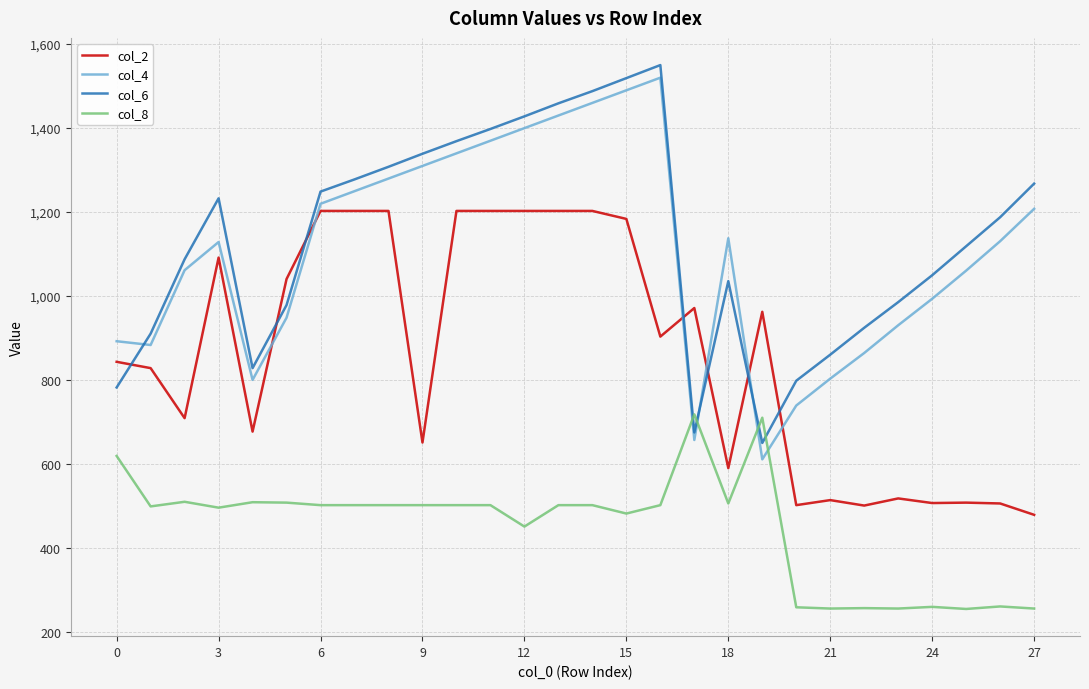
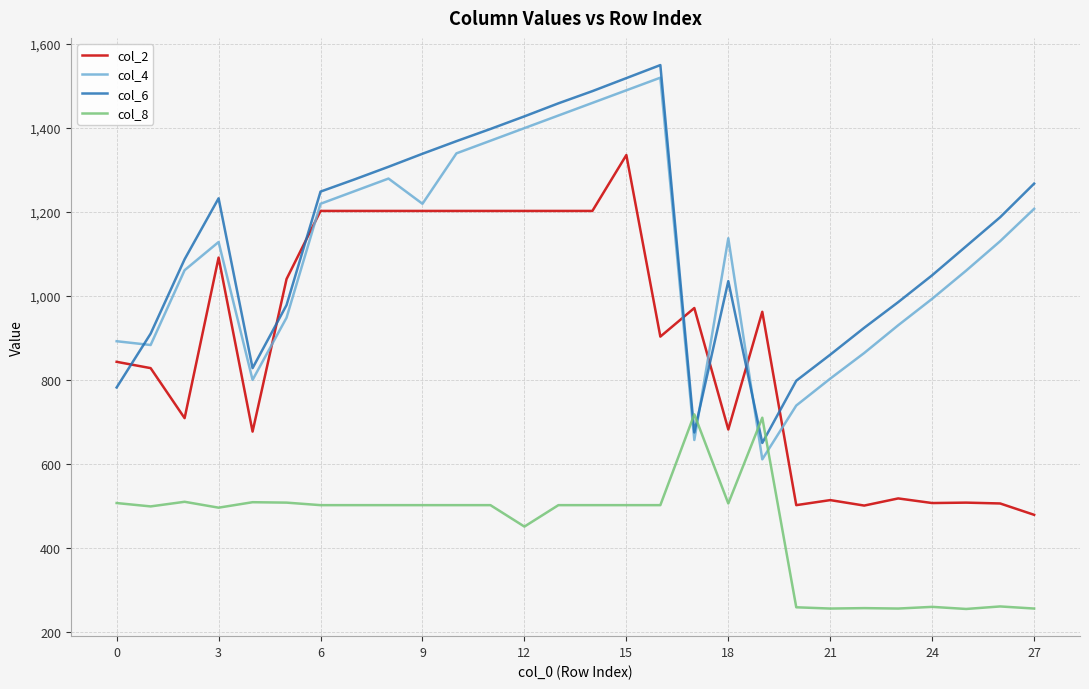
  {
    "col_2": {
      "0": "840",
      "3": "1,090",
      "6": "1,200",
-     "9": "650",
+     "9": "1,200",
      "12": "1,200",
-     "15": "1,180",
-     "18": "590",
+     "15": "1,340",
+     "18": "680",
      "21": "510",
      "24": "510",
      "27": "480"
    },
    "col_4": {
      "0": "890",
      "3": "1,130",
      "6": "1,220",
-     "9": "1,310",
+     "9": "1,220",
      "12": "1,400",
      "15": "1,490",
      "18": "1,140",
      "21": "800",
      "24": "990",
      "27": "1,210"
    },
    "col_6": {
      "0": "780",
      "3": "1,230",
      "6": "1,250",
      "9": "1,340",
      "12": "1,430",
      "15": "1,520",
      "18": "1,040",
      "21": "860",
      "24": "1,050",
      "27": "1,270"
    },
    "col_8": {
-     "0": "620",
+     "0": "510",
      "3": "500",
      "6": "500",
      "9": "500",
      "12": "450",
-     "15": "480",
+     "15": "500",
      "18": "510",
      "21": "260",
      "24": "260",
      "27": "260"
    }
  }
